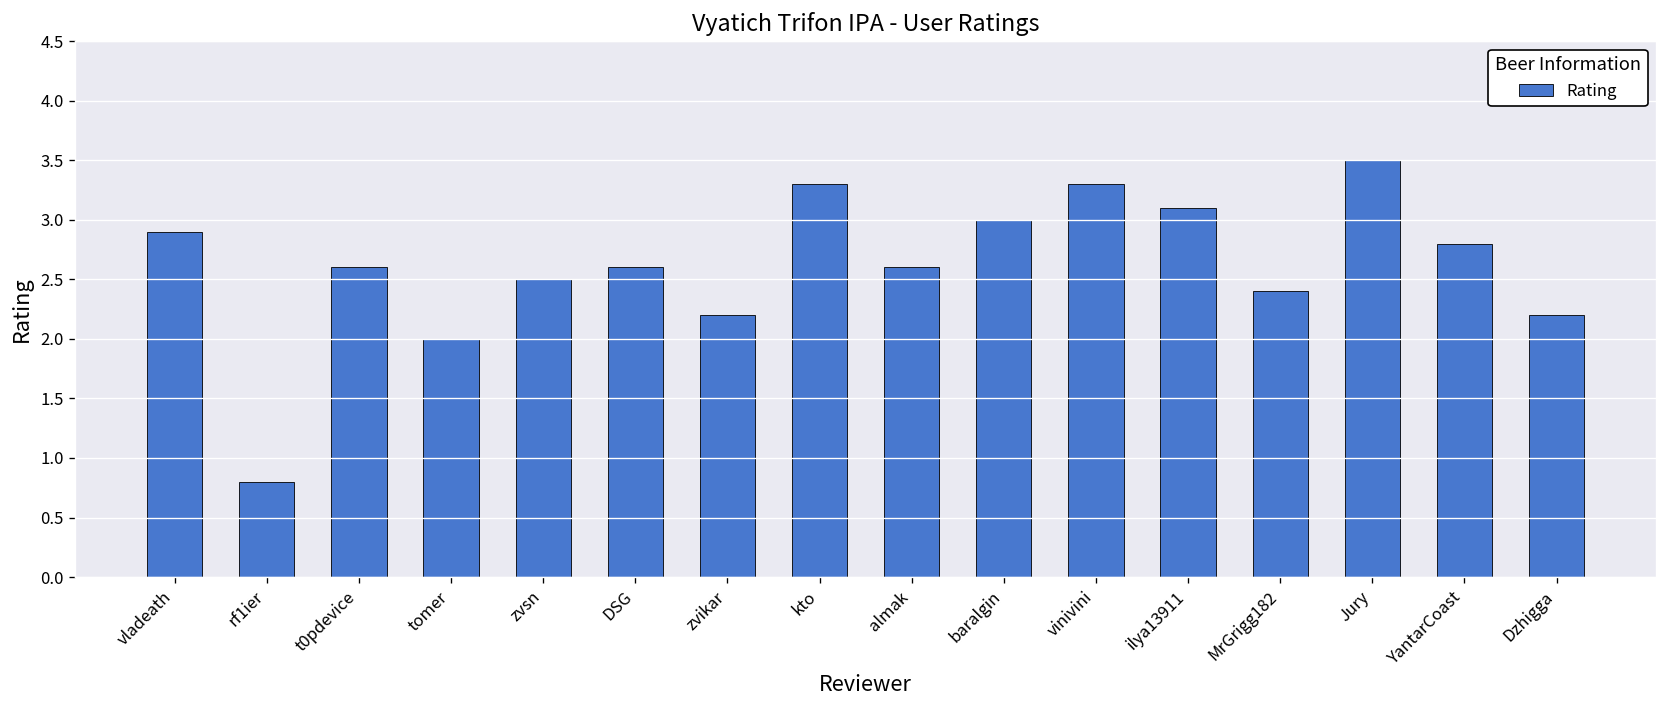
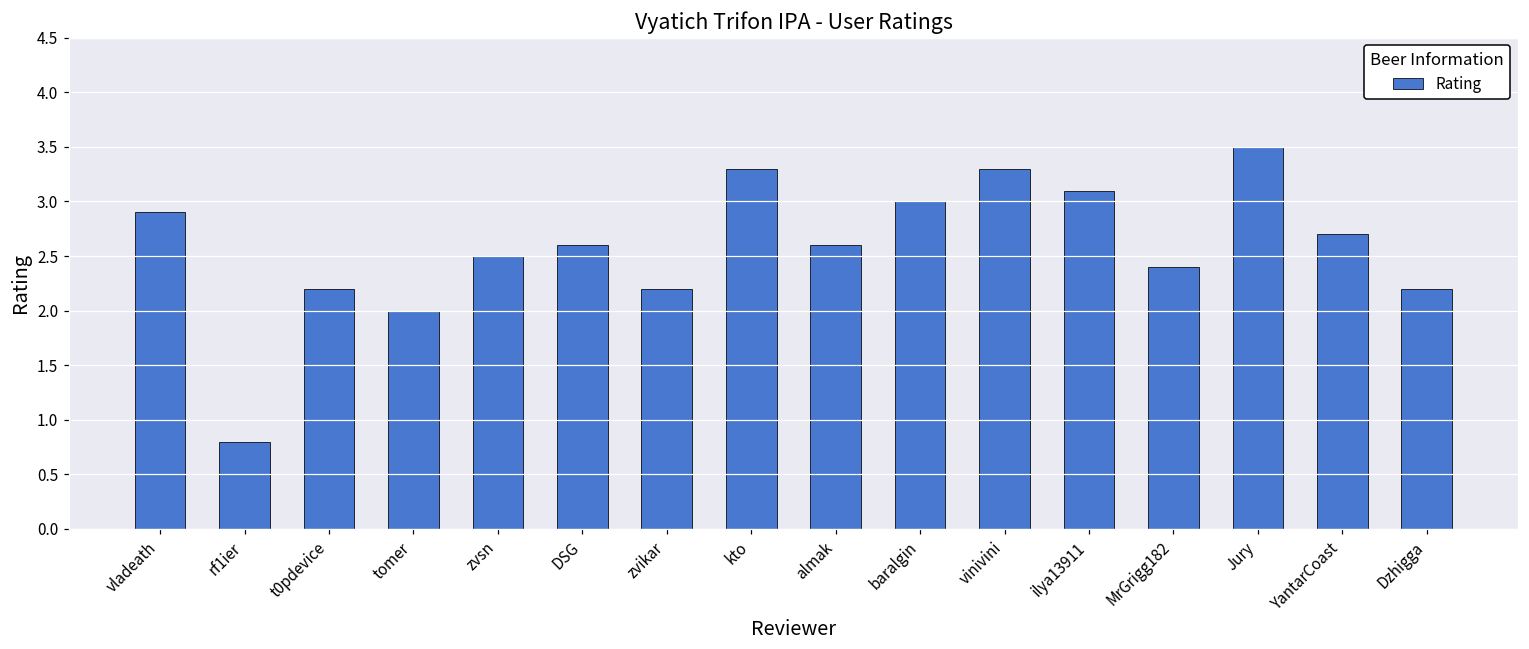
  {
    "vladeath": 2.9,
    "rf1ier": 0.8,
-   "t0pdevice": 2.6,
+   "t0pdevice": 2.2,
    "tomer": 2.0,
    "zvsn": 2.5,
    "DSG": 2.6,
    "zvikar": 2.2,
    "kto": 3.3,
    "almak": 2.6,
    "baralgin": 3.0,
    "vinivini": 3.3,
    "ilya13911": 3.1,
    "MrGrigg182": 2.4,
    "Jury": 3.5,
-   "YantarCoast": 2.8,
+   "YantarCoast": 2.7,
    "Dzhigga": 2.2
  }
